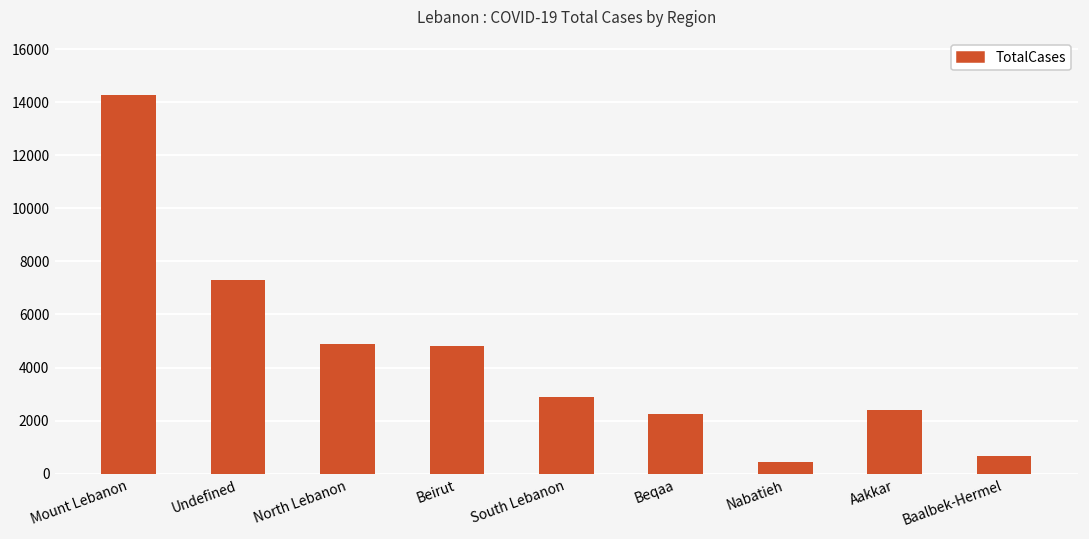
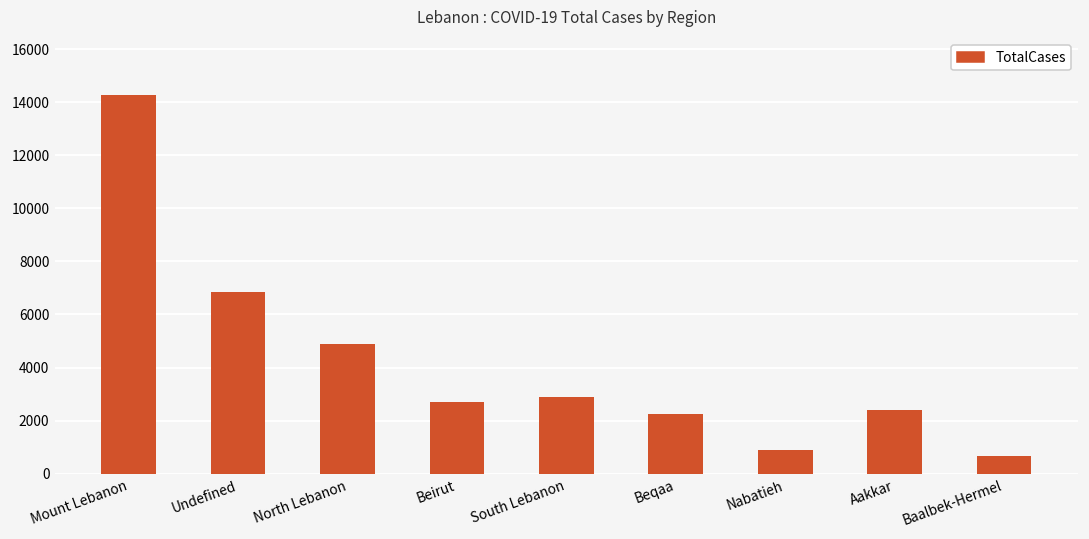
  {
    "Mount Lebanon": 14300,
-   "Undefined": 7300,
+   "Undefined": 6900,
    "North Lebanon": 4900,
-   "Beirut": 4800,
+   "Beirut": 2700,
    "South Lebanon": 2900,
    "Beqaa": 2300,
-   "Nabatieh": 500,
+   "Nabatieh": 900,
    "Aakkar": 2400,
    "Baalbek-Hermel": 700
  }
